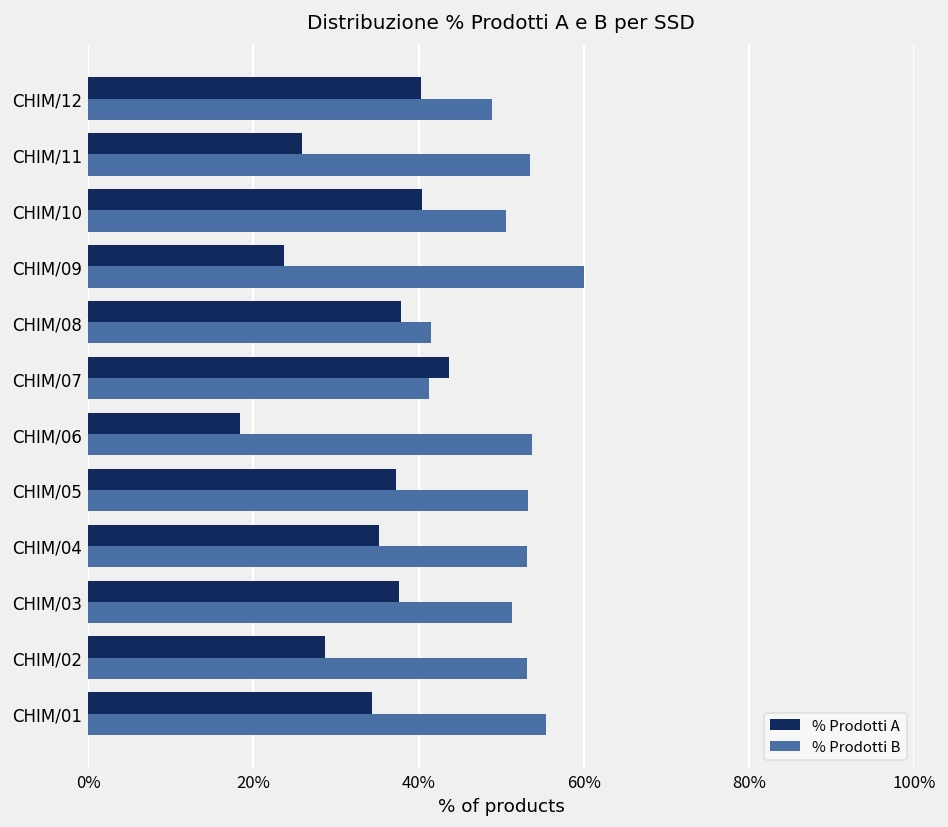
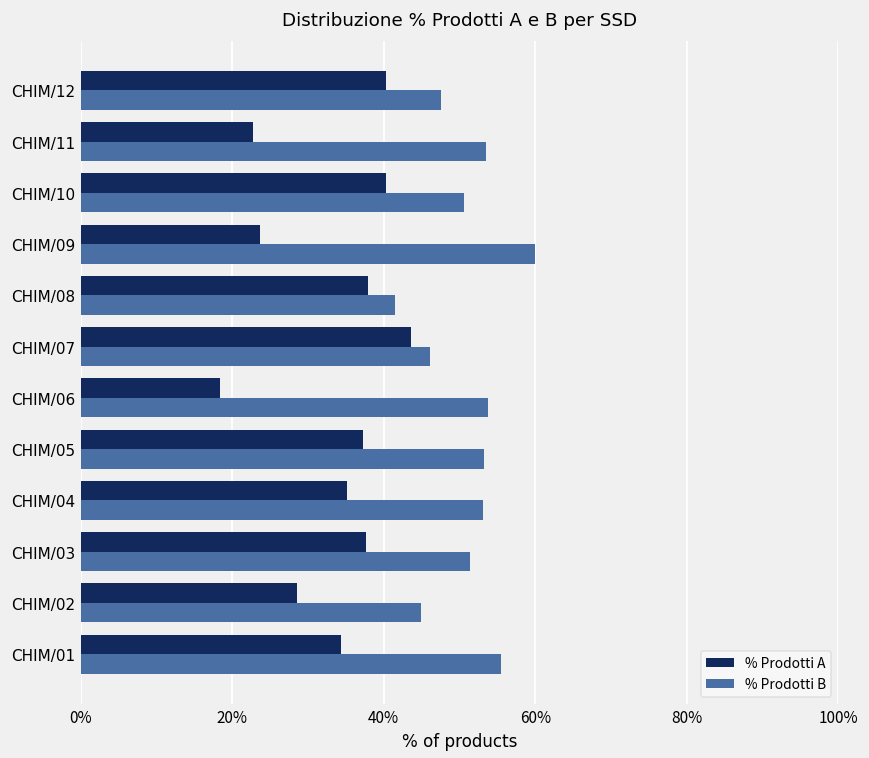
  {
    "% Prodotti A": {
      "CHIM/12": "40%",
-     "CHIM/11": "26%",
+     "CHIM/11": "23%",
      "CHIM/10": "40%",
      "CHIM/09": "24%",
      "CHIM/08": "38%",
      "CHIM/07": "44%",
      "CHIM/06": "18%",
      "CHIM/05": "37%",
      "CHIM/04": "35%",
      "CHIM/03": "38%",
      "CHIM/02": "29%",
      "CHIM/01": "34%"
    },
    "% Prodotti B": {
-     "CHIM/12": "49%",
+     "CHIM/12": "48%",
      "CHIM/11": "53%",
      "CHIM/10": "51%",
      "CHIM/09": "60%",
      "CHIM/08": "42%",
-     "CHIM/07": "41%",
+     "CHIM/07": "46%",
      "CHIM/06": "54%",
      "CHIM/05": "53%",
      "CHIM/04": "53%",
      "CHIM/03": "51%",
-     "CHIM/02": "53%",
+     "CHIM/02": "45%",
      "CHIM/01": "55%"
    }
  }
